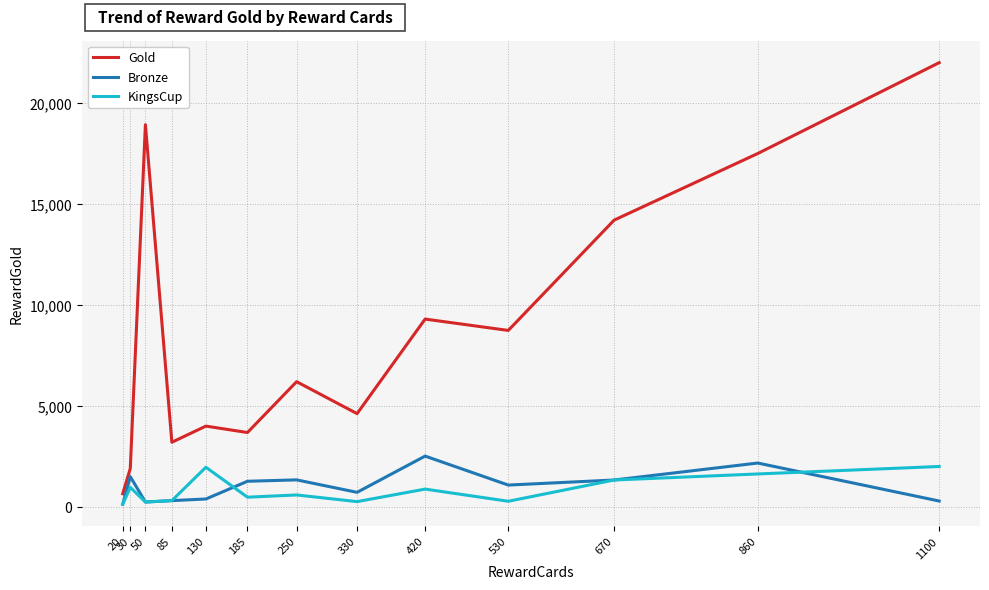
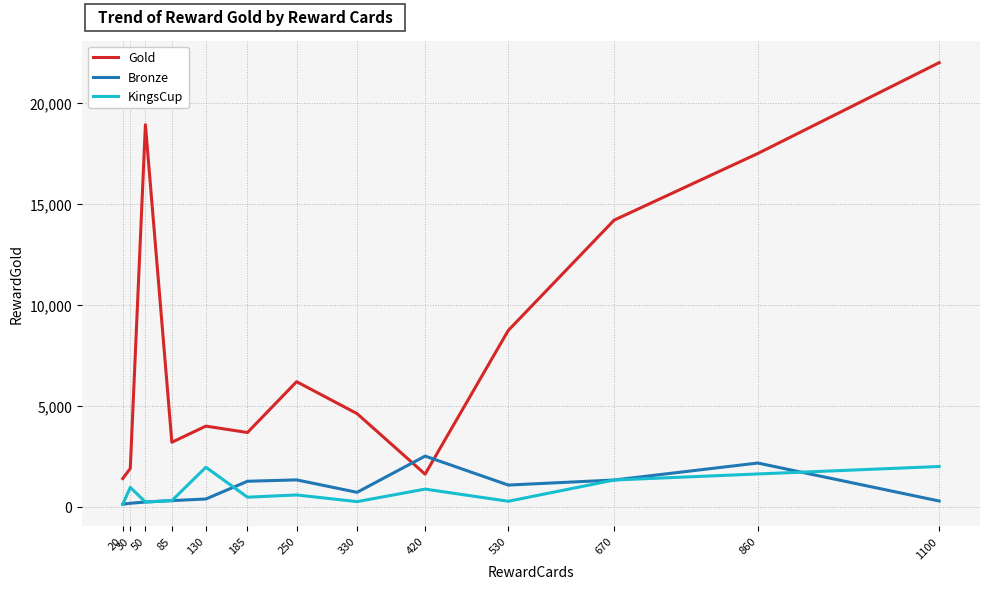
  {
    "Gold": {
-     "20": "700",
+     "20": "1,400",
      "30": "1,900",
      "50": "18,900",
      "85": "3,200",
      "130": "4,000",
      "185": "3,700",
      "250": "6,200",
      "330": "4,600",
-     "420": "9,300",
+     "420": "1,600",
      "530": "8,700",
      "670": "14,200",
      "860": "17,500",
      "1100": "22,000"
    },
    "Bronze": {
-     "30": "1,500",
+     "30": "200",
      "130": "400",
      "185": "1,300",
      "250": "1,300",
      "330": "700",
      "420": "2,500",
      "530": "1,100",
      "860": "2,200",
      "1100": "300"
    },
    "KingsCup": {
      "30": "1,000",
      "130": "2,000",
      "185": "500",
      "250": "600",
      "330": "300",
      "420": "900",
      "530": "300",
      "860": "1,600",
      "1100": "2,000"
    }
  }
